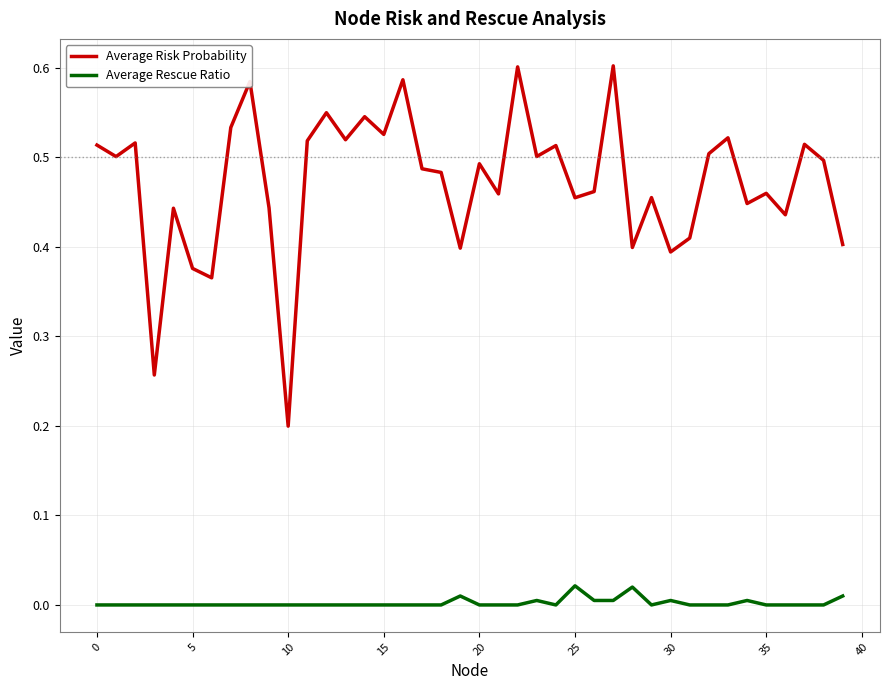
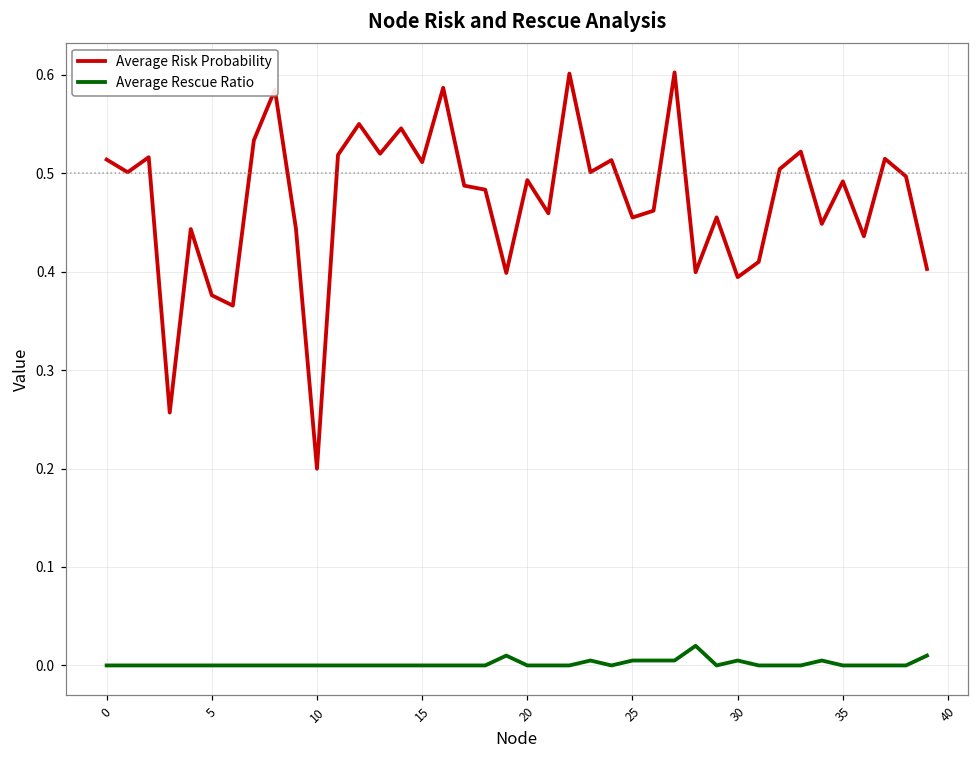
  {
    "Average Risk Probability": {
      "0": 0.51,
      "5": 0.38,
      "10": 0.20,
-     "15": 0.53,
+     "15": 0.51,
      "20": 0.49,
      "25": 0.45,
      "30": 0.39,
-     "35": 0.46
+     "35": 0.49
    },
    "Average Rescue Ratio": {
      "0": 0.00,
      "5": 0.00,
      "10": 0.00,
      "15": 0.00,
      "20": 0.00,
-     "25": 0.02,
+     "25": 0.00,
      "30": 0.00,
      "35": 0.00
    }
  }
